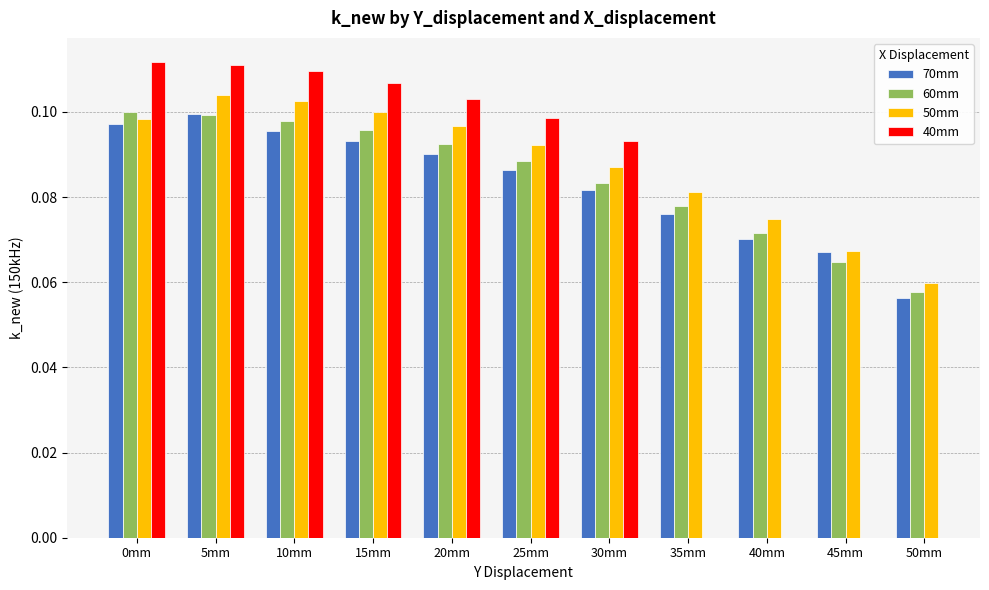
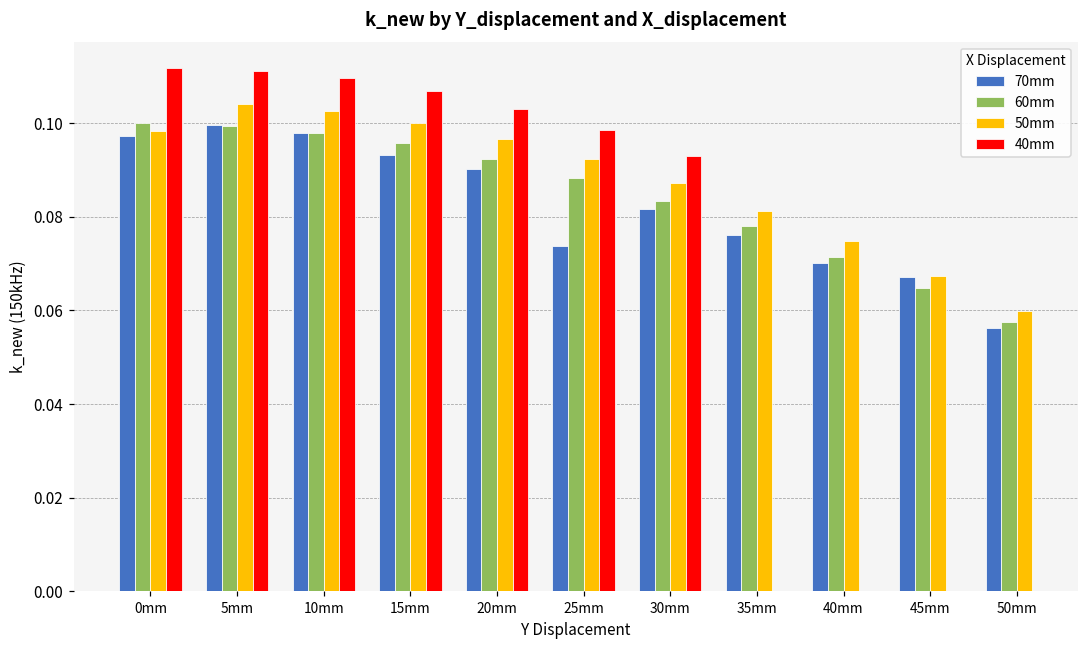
  {
    "70mm": {
      "0mm": 0.097,
      "5mm": 0.100,
-     "10mm": 0.095,
+     "10mm": 0.098,
      "15mm": 0.093,
      "20mm": 0.090,
-     "25mm": 0.086,
+     "25mm": 0.074,
      "30mm": 0.082,
      "35mm": 0.076,
      "40mm": 0.070,
      "45mm": 0.067,
      "50mm": 0.056
    },
    "60mm": {
      "0mm": 0.100,
      "5mm": 0.099,
      "10mm": 0.098,
      "15mm": 0.096,
      "20mm": 0.092,
      "25mm": 0.088,
      "30mm": 0.083,
      "35mm": 0.078,
      "40mm": 0.071,
      "45mm": 0.065,
      "50mm": 0.058
    },
    "50mm": {
      "0mm": 0.098,
      "5mm": 0.104,
      "10mm": 0.103,
      "15mm": 0.100,
      "20mm": 0.097,
      "25mm": 0.092,
      "30mm": 0.087,
      "35mm": 0.081,
      "40mm": 0.075,
      "45mm": 0.067,
      "50mm": 0.060
    }
  }
